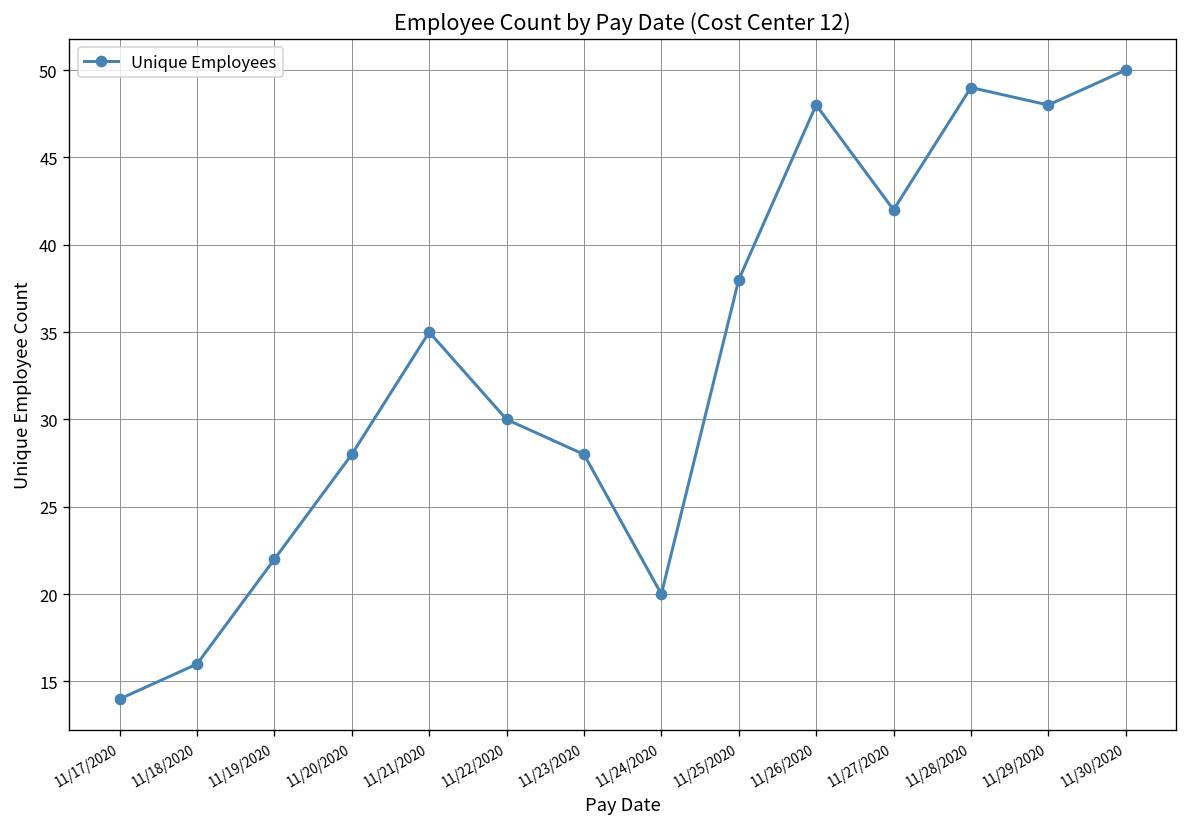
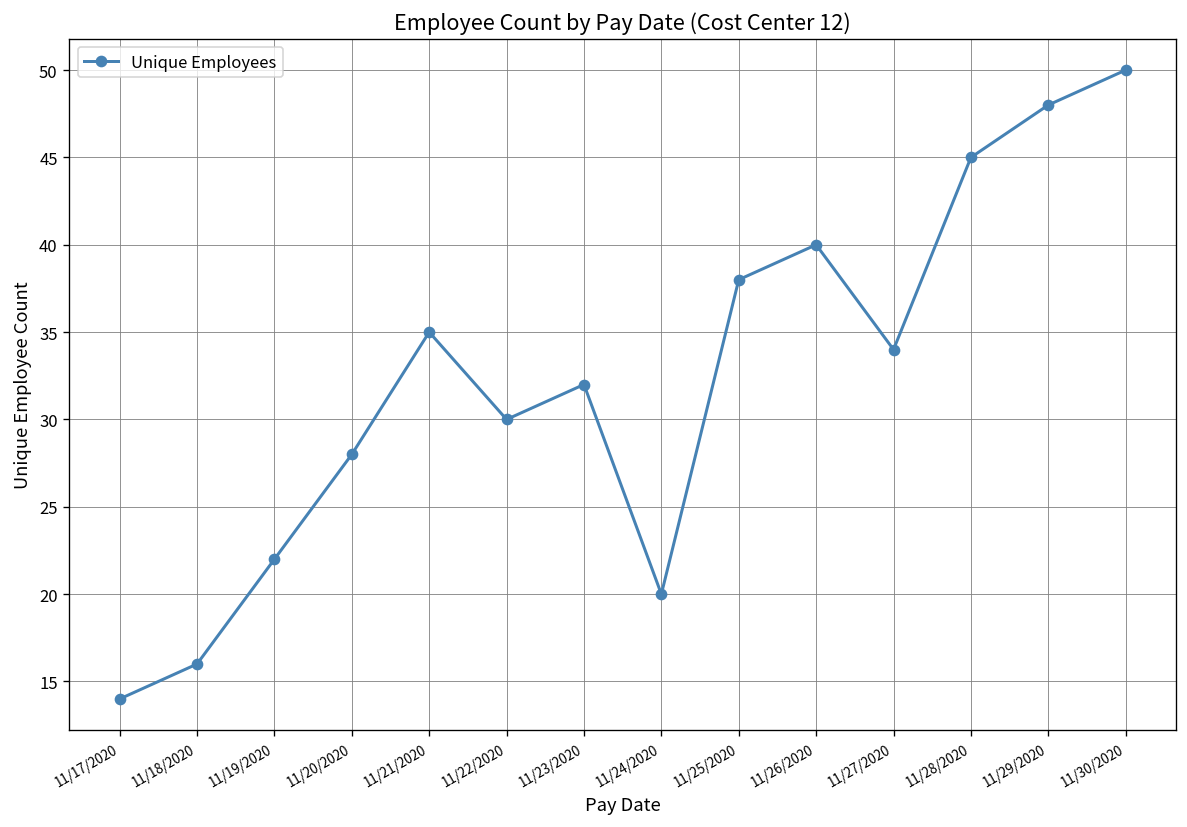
  {
    "11/17/2020": 14,
    "11/18/2020": 16,
    "11/19/2020": 22,
    "11/20/2020": 28,
    "11/21/2020": 35,
    "11/22/2020": 30,
-   "11/23/2020": 28,
+   "11/23/2020": 32,
    "11/24/2020": 20,
    "11/25/2020": 38,
-   "11/26/2020": 48,
-   "11/27/2020": 42,
-   "11/28/2020": 49,
+   "11/26/2020": 40,
+   "11/27/2020": 34,
+   "11/28/2020": 45,
    "11/29/2020": 48,
    "11/30/2020": 50
  }
